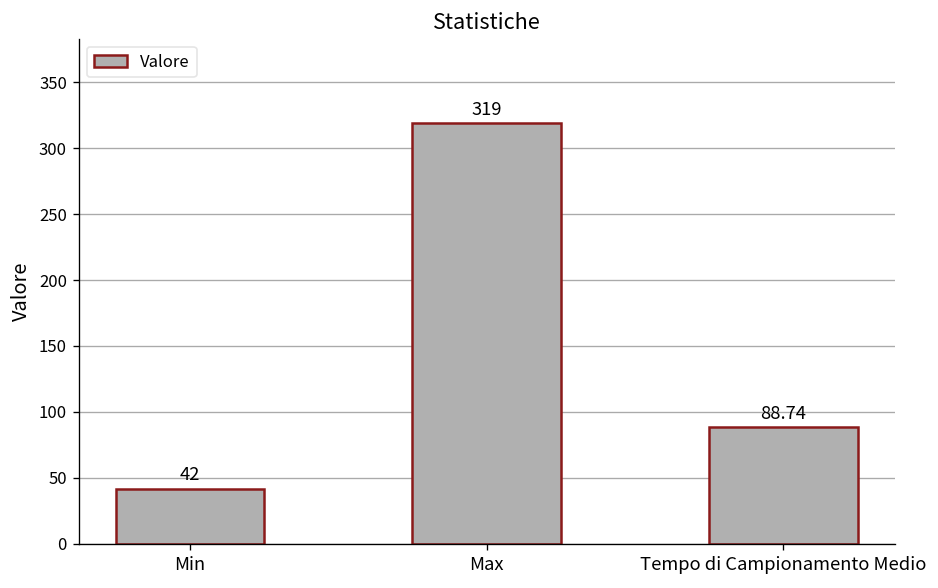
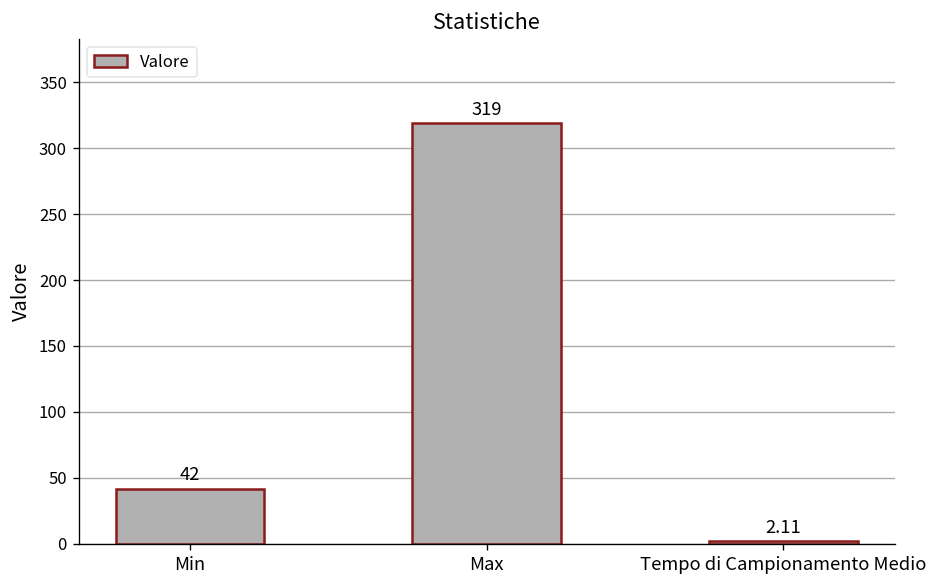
  {
    "Min": 42,
    "Max": 319,
-   "Tempo di Campionamento Medio": 88.74
+   "Tempo di Campionamento Medio": 2.11
  }
